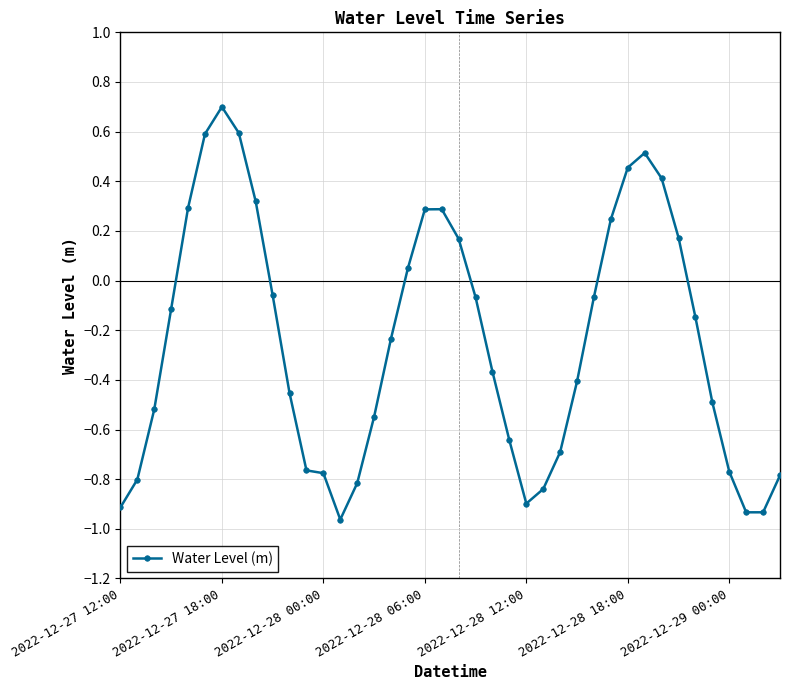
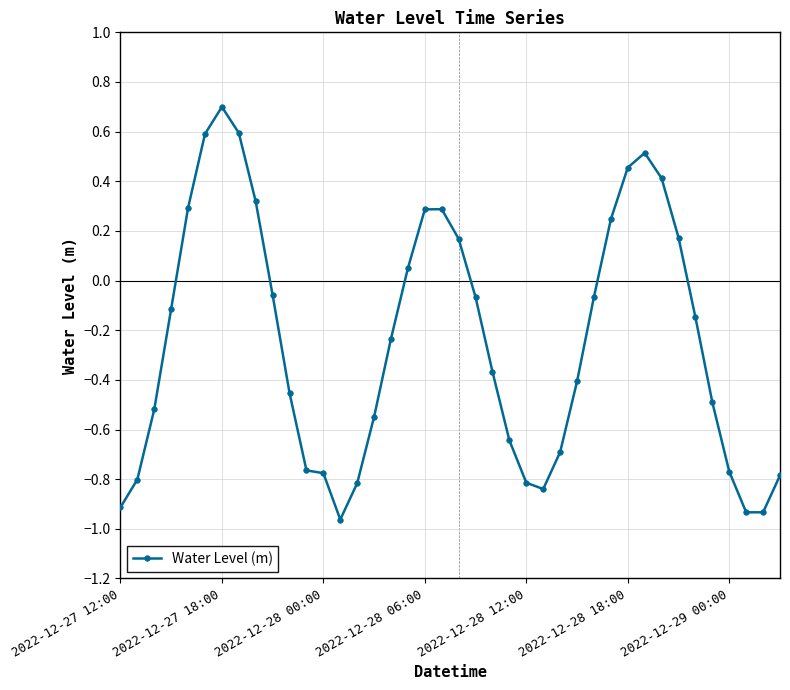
  {
    "2022-12-27 12:00": -0.91,
    "2022-12-27 18:00": 0.70,
    "2022-12-28 00:00": -0.78,
    "2022-12-28 06:00": 0.29,
-   "2022-12-28 12:00": -0.90,
+   "2022-12-28 12:00": -0.81,
    "2022-12-28 18:00": 0.46,
    "2022-12-29 00:00": -0.77
  }
